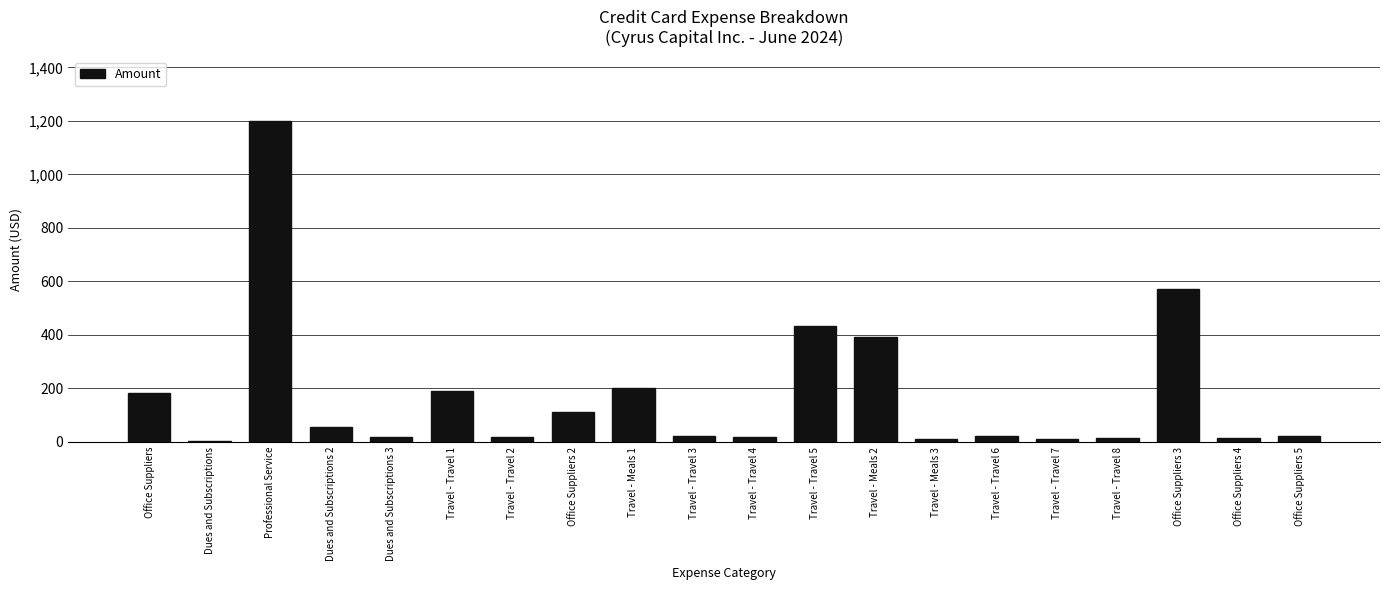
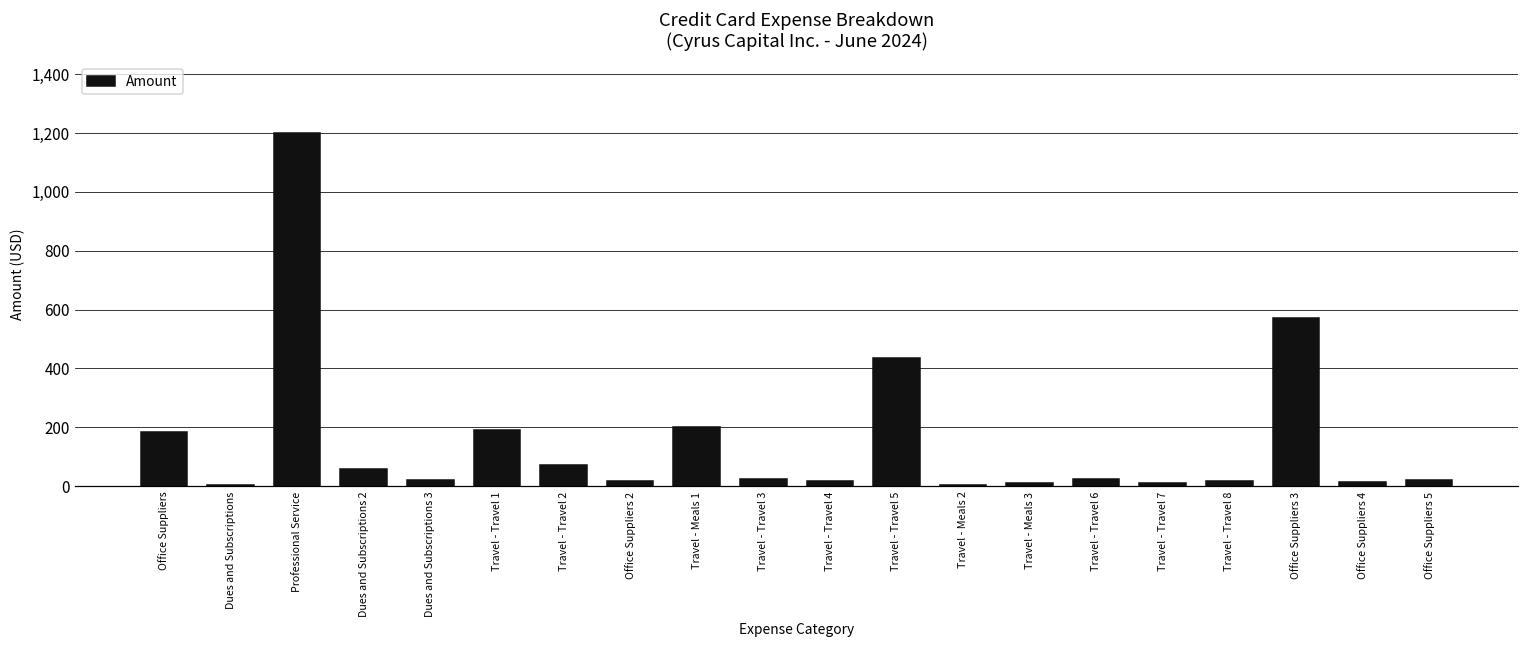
  {
    "Office Suppliers": "180",
    "Professional Service": "1,200",
    "Dues and Subscriptions 2": "60",
    "Dues and Subscriptions 3": "20",
    "Travel - Travel 1": "190",
-   "Travel - Travel 2": "20",
-   "Office Suppliers 2": "110",
+   "Travel - Travel 2": "70",
+   "Office Suppliers 2": "20",
    "Travel - Meals 1": "200",
    "Travel - Travel 3": "20",
    "Travel - Travel 4": "20",
    "Travel - Travel 5": "430",
-   "Travel - Meals 2": "390",
+   "Travel - Meals 2": "0",
    "Travel - Meals 3": "10",
    "Travel - Travel 6": "20",
    "Travel - Travel 7": "10",
    "Travel - Travel 8": "20",
    "Office Suppliers 3": "570",
    "Office Suppliers 4": "20",
    "Office Suppliers 5": "20"
  }
